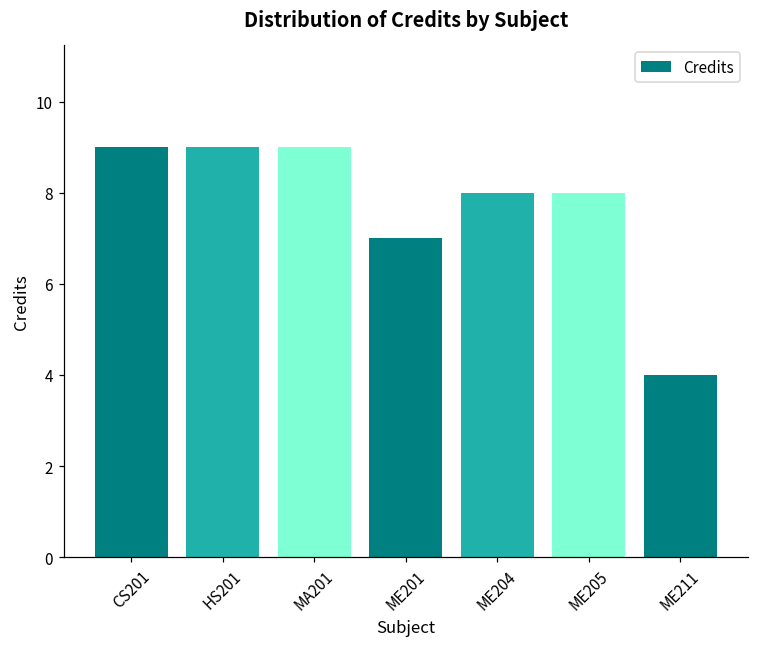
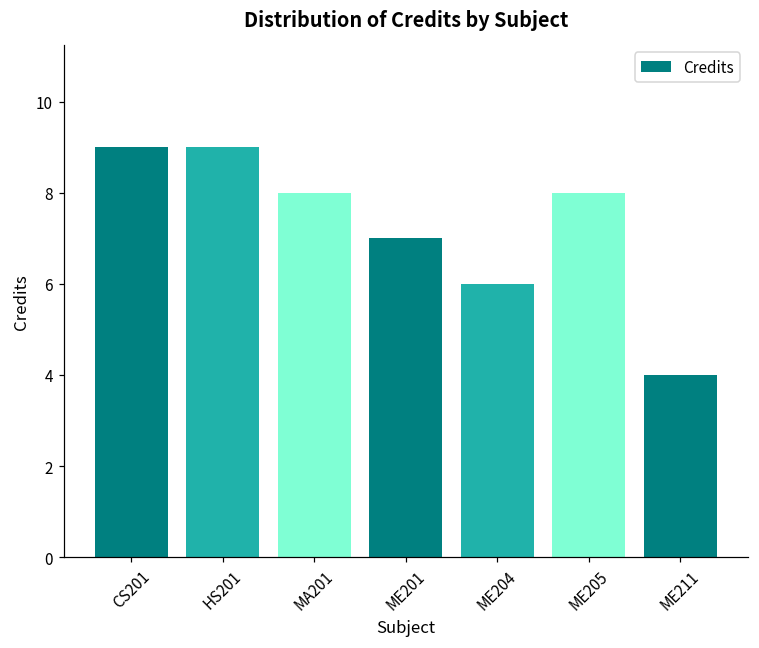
  {
    "CS201": 9,
    "HS201": 9,
-   "MA201": 9,
+   "MA201": 8,
    "ME201": 7,
-   "ME204": 8,
+   "ME204": 6,
    "ME205": 8,
    "ME211": 4
  }
